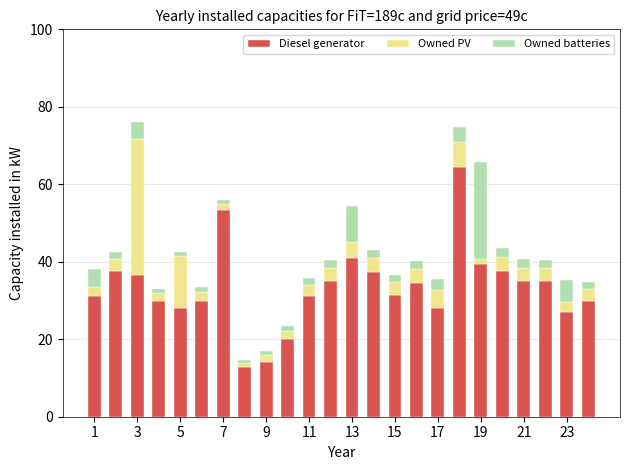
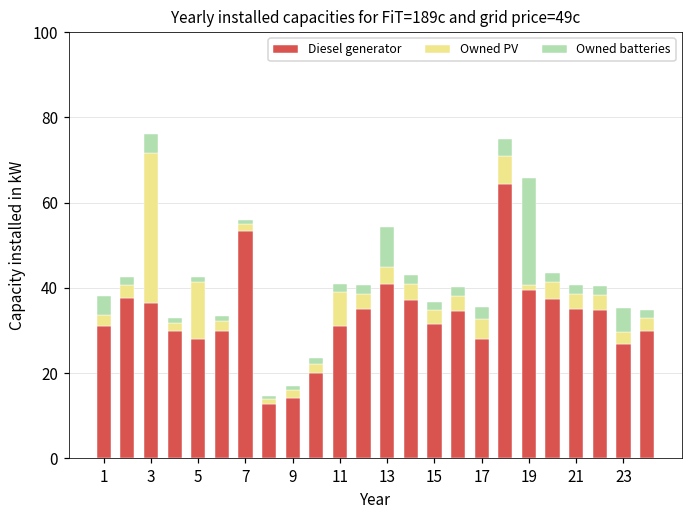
  {
    "Diesel generator": {
      "1": 31,
      "3": 37,
      "5": 28,
      "7": 53,
      "9": 14,
      "11": 31,
      "13": 41,
      "15": 32,
      "17": 28,
      "19": 40,
      "21": 35,
      "23": 27
    },
    "Owned PV": {
      "1": 3,
      "3": 35,
      "5": 13,
      "7": 2,
      "9": 2,
-     "11": 3,
+     "11": 8,
      "13": 4,
      "15": 3,
      "17": 5,
      "19": 1,
      "21": 4,
      "23": 3
    },
    "Owned batteries": {
      "1": 5,
      "3": 5,
      "5": 1,
      "7": 1,
      "9": 1,
      "11": 2,
      "13": 9,
      "15": 2,
      "17": 3,
      "19": 25,
      "21": 2,
      "23": 6
    }
  }
